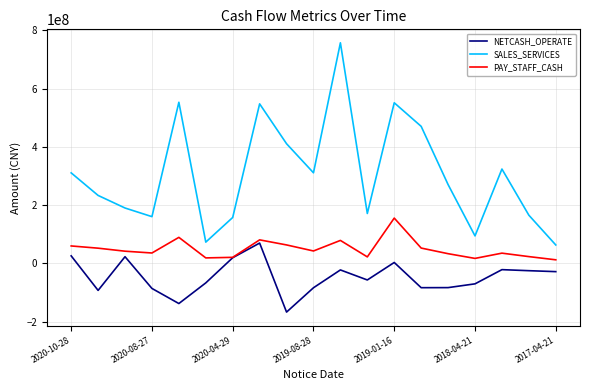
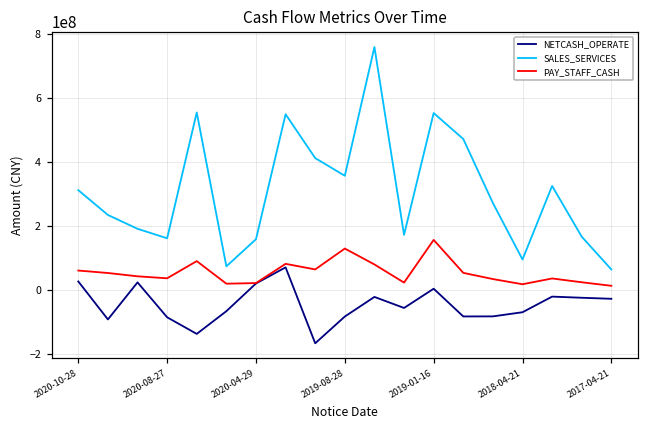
  {
    "NETCASH_OPERATE": {
      "2019-08-28": -80000000,
      "2019-01-16": 0,
      "2018-04-21": -70000000,
      "2017-04-21": -30000000
    },
    "SALES_SERVICES": {
-     "2019-08-28": 310000000,
+     "2019-08-28": 360000000,
      "2019-01-16": 550000000,
      "2018-04-21": 90000000,
      "2017-04-21": 60000000
    },
    "PAY_STAFF_CASH": {
-     "2019-08-28": 40000000,
+     "2019-08-28": 130000000,
      "2019-01-16": 160000000,
      "2018-04-21": 20000000,
      "2017-04-21": 10000000
    }
  }
